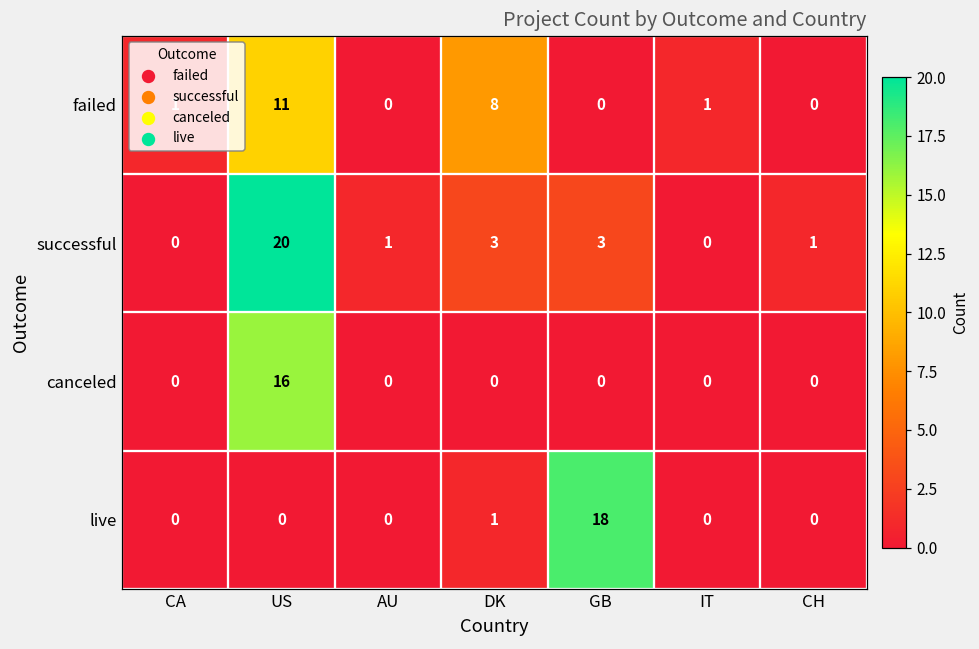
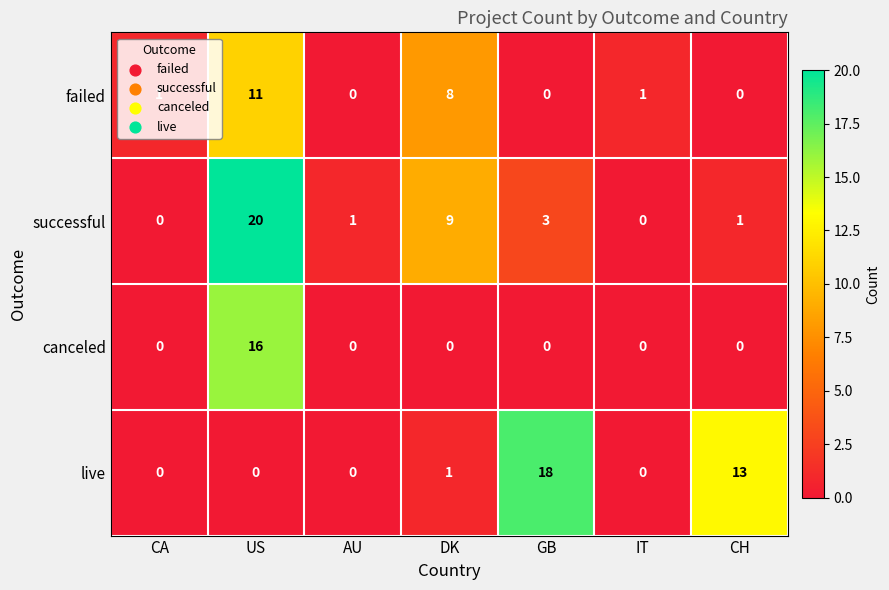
  {
    "failed": {
      "US": 11,
      "AU": 0,
      "DK": 8,
      "GB": 0,
      "IT": 1,
      "CH": 0
    },
    "successful": {
      "CA": 0,
      "US": 20,
      "AU": 1,
-     "DK": 3,
+     "DK": 9,
      "GB": 3,
      "IT": 0,
      "CH": 1
    },
    "canceled": {
      "CA": 0,
      "US": 16,
      "AU": 0,
      "DK": 0,
      "GB": 0,
      "IT": 0,
      "CH": 0
    },
    "live": {
      "CA": 0,
      "US": 0,
      "AU": 0,
      "DK": 1,
      "GB": 18,
      "IT": 0,
-     "CH": 0
+     "CH": 13
    }
  }
